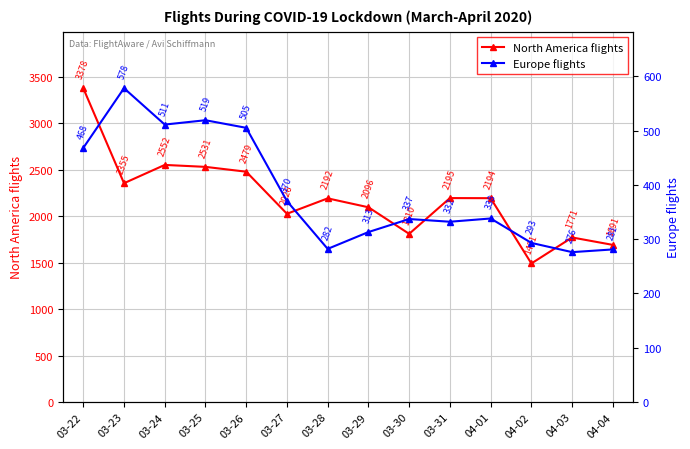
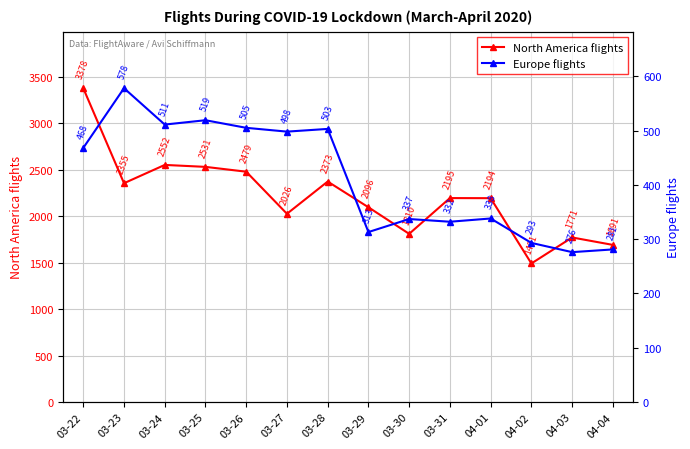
  {
    "North America flights": {
      "03-22": 3378,
      "03-23": 2355,
      "03-24": 2552,
      "03-25": 2531,
      "03-26": 2479,
      "03-27": 2026,
-     "03-28": 2192,
+     "03-28": 2373,
      "03-29": 2096,
      "03-31": 2195,
      "04-01": 2194,
      "04-03": 1771
    },
    "Europe flights": {
      "03-22": 468,
      "03-23": 578,
      "03-24": 511,
      "03-25": 519,
      "03-26": 505,
-     "03-27": 370,
-     "03-28": 282,
+     "03-27": 498,
+     "03-28": 503,
      "04-02": 293
    }
  }
